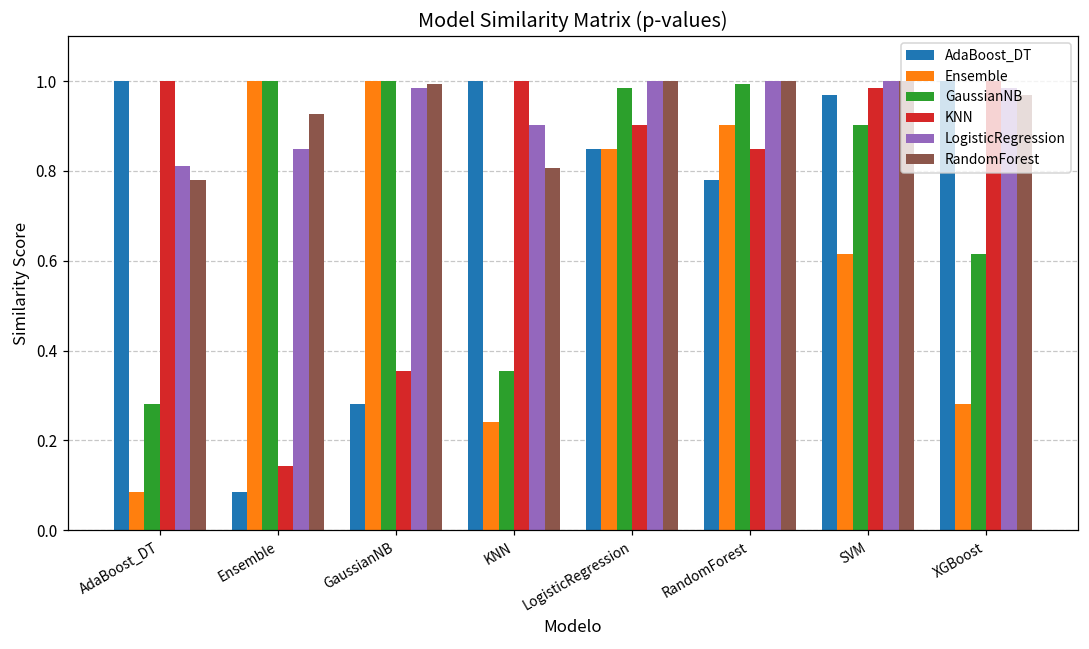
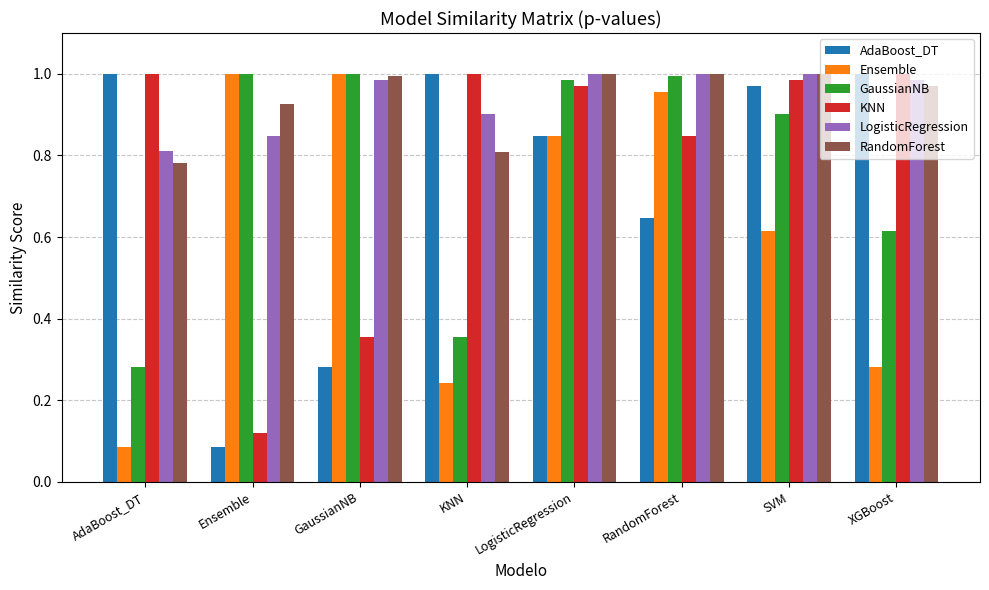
  {
    "AdaBoost_DT": {
      "AdaBoost_DT": 1.00,
      "Ensemble": 0.09,
      "GaussianNB": 0.28,
      "KNN": 1.00,
      "LogisticRegression": 0.85,
-     "RandomForest": 0.78,
+     "RandomForest": 0.65,
      "SVM": 0.97
    },
    "Ensemble": {
      "AdaBoost_DT": 0.09,
      "Ensemble": 1.00,
      "GaussianNB": 1.00,
      "KNN": 0.24,
      "LogisticRegression": 0.85,
-     "RandomForest": 0.90,
+     "RandomForest": 0.96,
      "SVM": 0.62,
      "XGBoost": 0.28
    },
    "GaussianNB": {
      "AdaBoost_DT": 0.28,
      "Ensemble": 1.00,
      "GaussianNB": 1.00,
      "KNN": 0.35,
      "LogisticRegression": 0.99,
      "RandomForest": 0.99,
      "SVM": 0.90,
      "XGBoost": 0.62
    },
    "KNN": {
      "AdaBoost_DT": 1.00,
-     "Ensemble": 0.14,
+     "Ensemble": 0.12,
      "GaussianNB": 0.35,
      "KNN": 1.00,
-     "LogisticRegression": 0.90,
+     "LogisticRegression": 0.97,
      "RandomForest": 0.85,
      "SVM": 0.99
    },
    "LogisticRegression": {
      "AdaBoost_DT": 0.81,
      "Ensemble": 0.85,
      "GaussianNB": 0.99,
      "KNN": 0.90,
      "LogisticRegression": 1.00,
      "RandomForest": 1.00,
      "SVM": 1.00
    },
    "RandomForest": {
      "AdaBoost_DT": 0.78,
      "Ensemble": 0.93,
      "GaussianNB": 0.99,
      "KNN": 0.81,
      "LogisticRegression": 1.00,
      "RandomForest": 1.00
    }
  }
